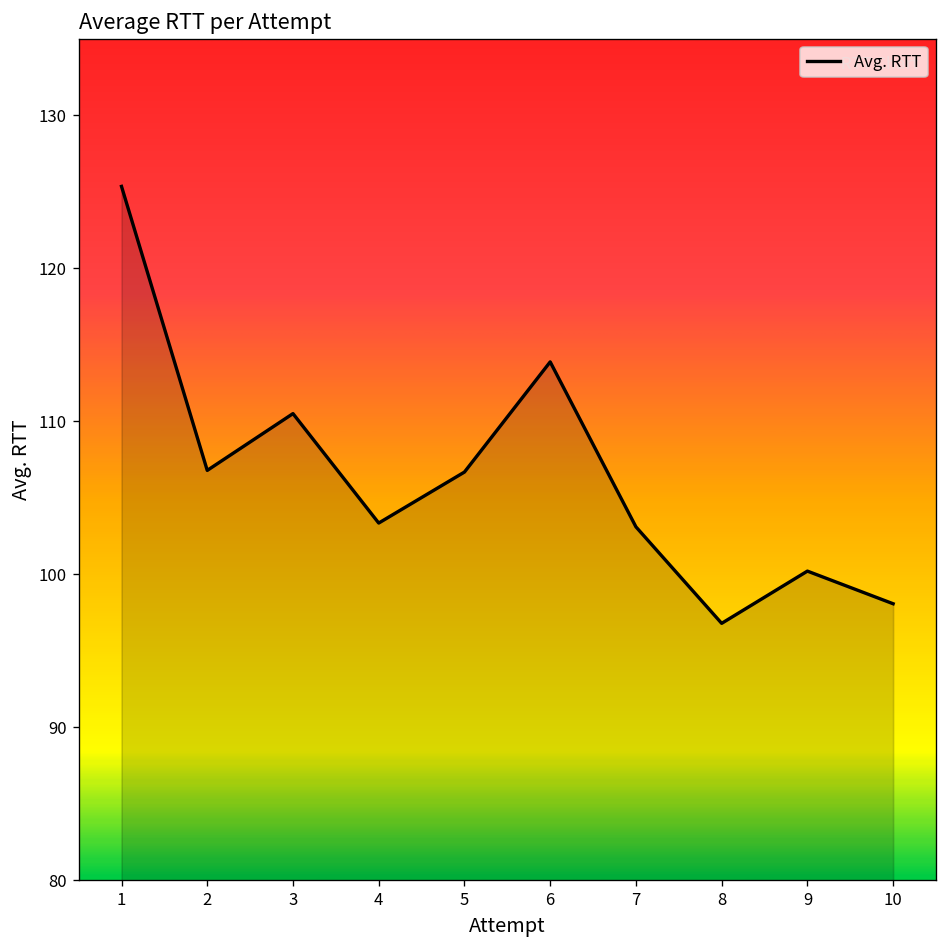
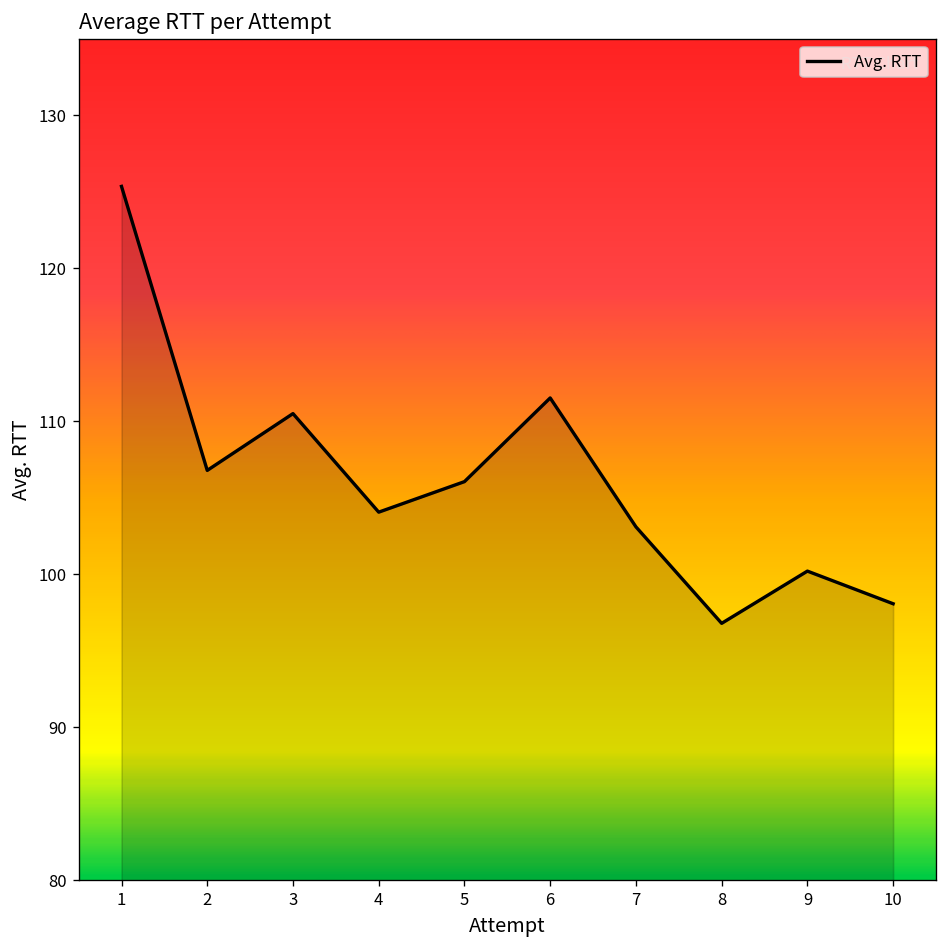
  {
    "1": 125.4,
    "2": 106.8,
    "3": 110.5,
-   "4": 103.4,
-   "5": 106.7,
-   "6": 113.9,
+   "4": 104.1,
+   "5": 106.1,
+   "6": 111.5,
    "7": 103.1,
    "8": 96.8,
    "9": 100.2,
    "10": 98.1
  }
